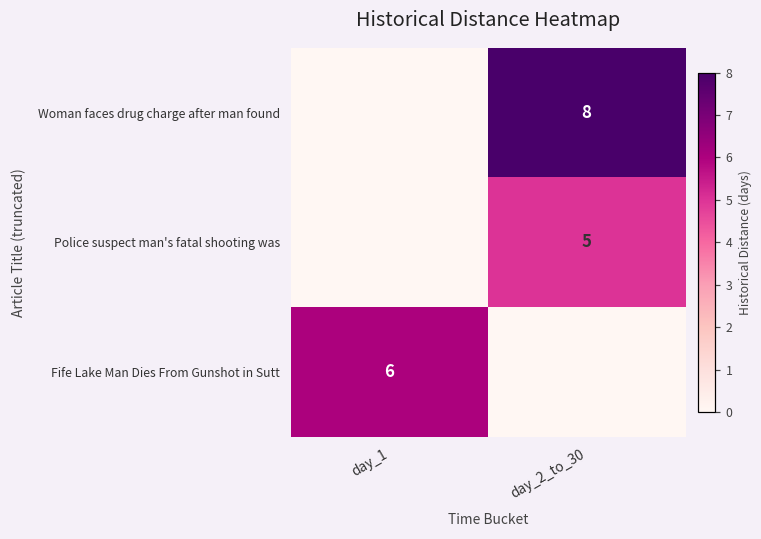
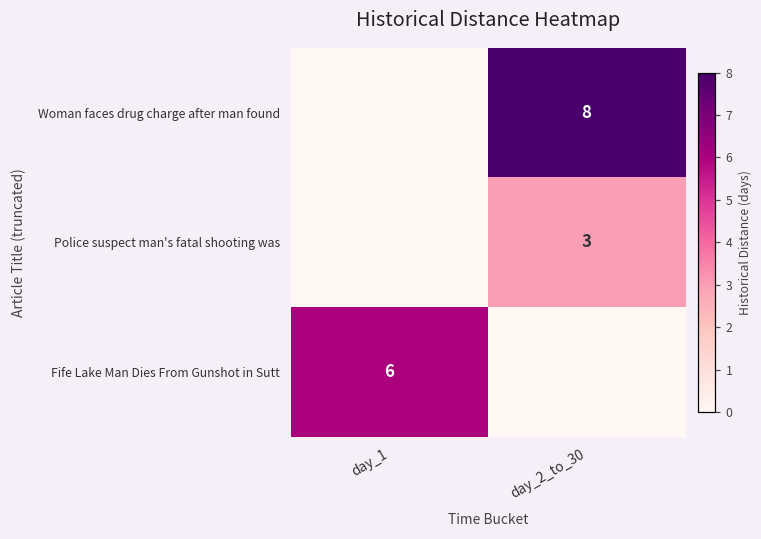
  {
    "Woman faces drug charge after man found": {
      "day_2_to_30": 8
    },
    "Police suspect man's fatal shooting was": {
-     "day_2_to_30": 5
+     "day_2_to_30": 3
    },
    "Fife Lake Man Dies From Gunshot in Sutt": {
      "day_1": 6
    }
  }
